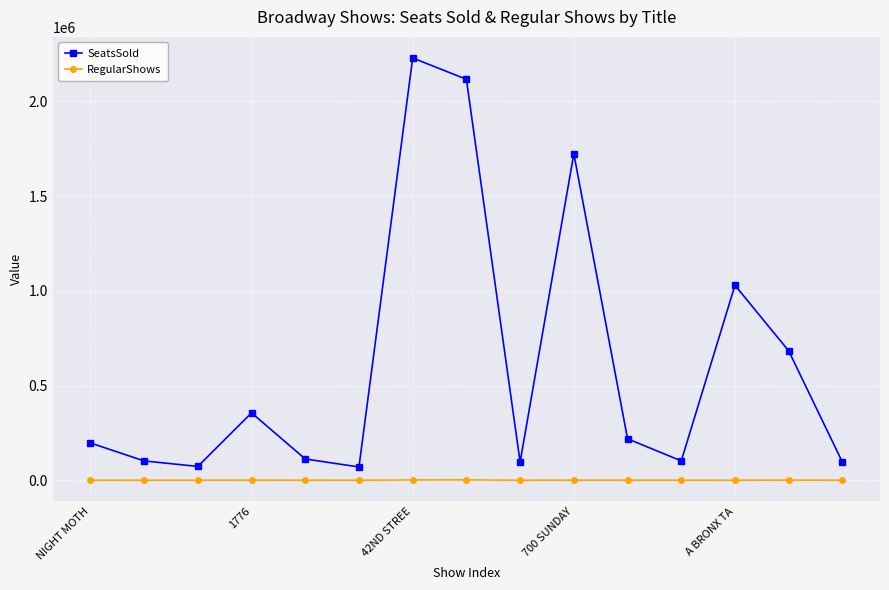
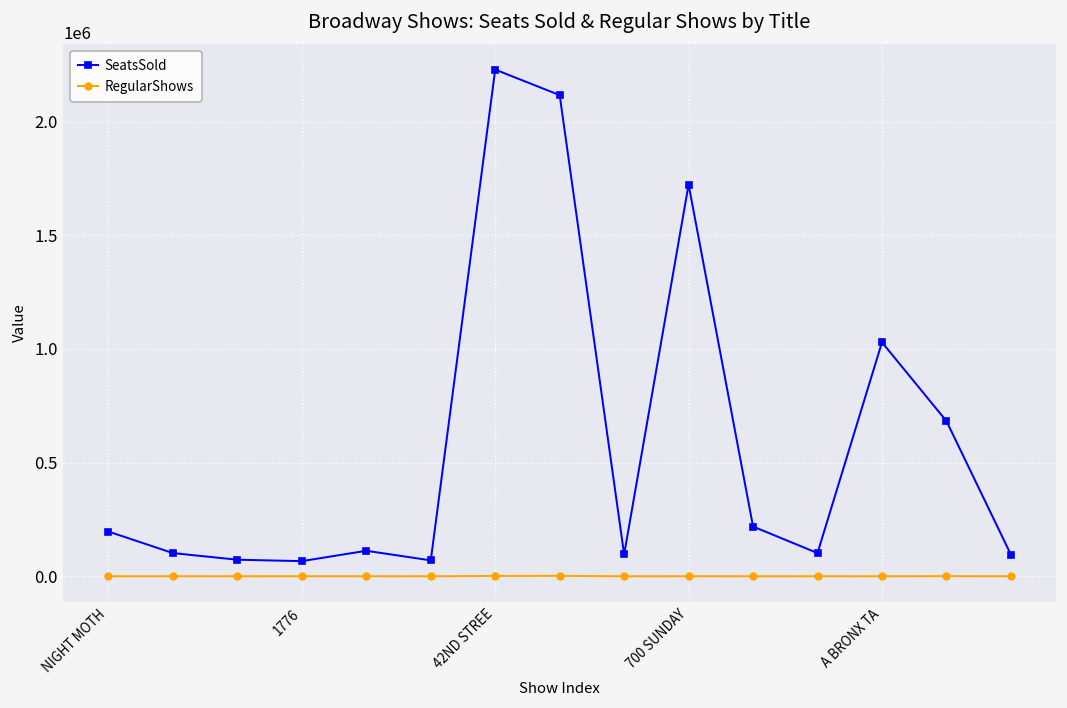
  {
    "SeatsSold": {
      "NIGHT MOTH": 200000,
-     "1776": 360000,
+     "1776": 70000,
      "42ND STREE": 2230000,
      "700 SUNDAY": 1720000,
      "A BRONX TA": 1030000
    },
    "RegularShows": {
      "NIGHT MOTH": 0,
      "1776": 0,
      "42ND STREE": 0,
      "700 SUNDAY": 0,
      "A BRONX TA": 0
    }
  }
